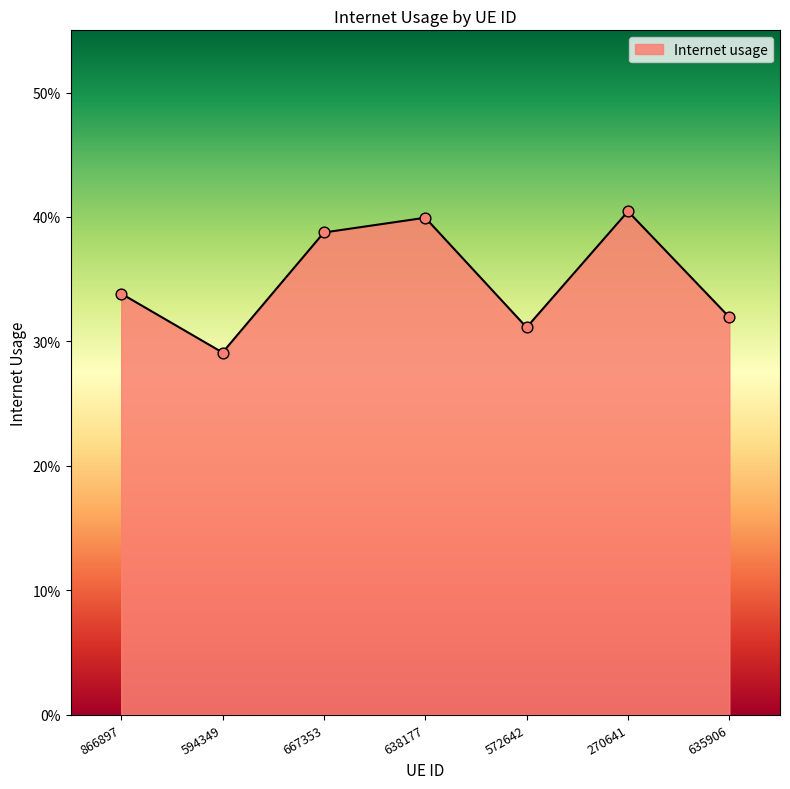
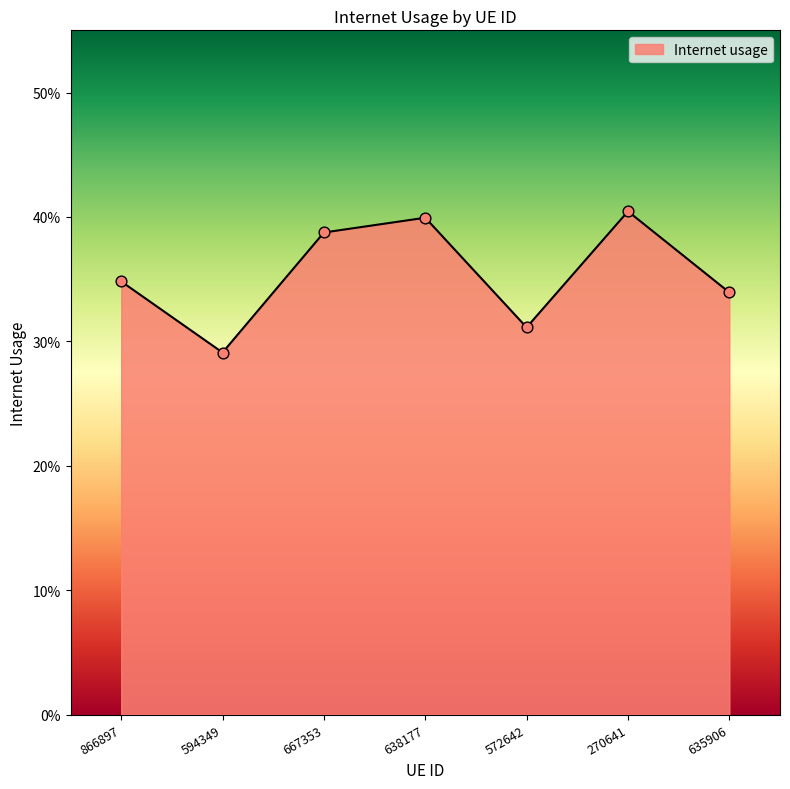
  {
-   "866897": "33.8%",
+   "866897": "34.8%",
    "594349": "29.1%",
    "667353": "38.7%",
    "638177": "39.9%",
    "572642": "31.1%",
    "270641": "40.4%",
-   "635906": "31.9%"
+   "635906": "33.9%"
  }
